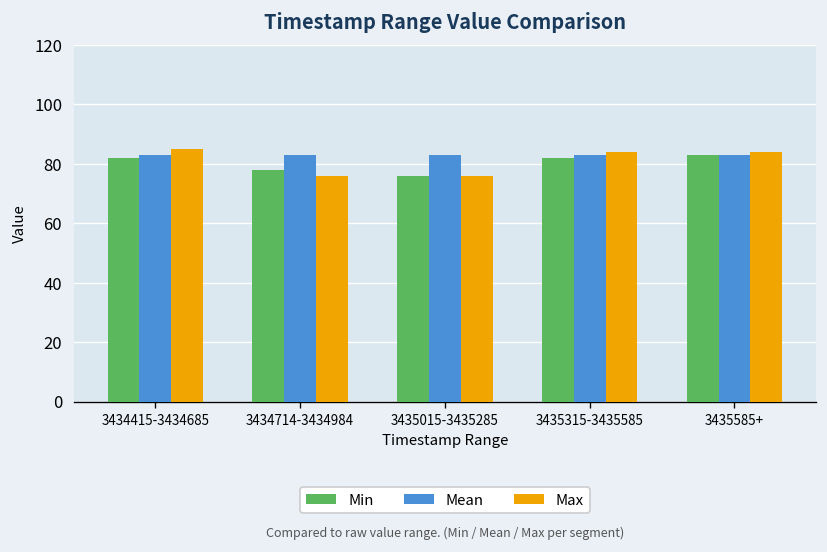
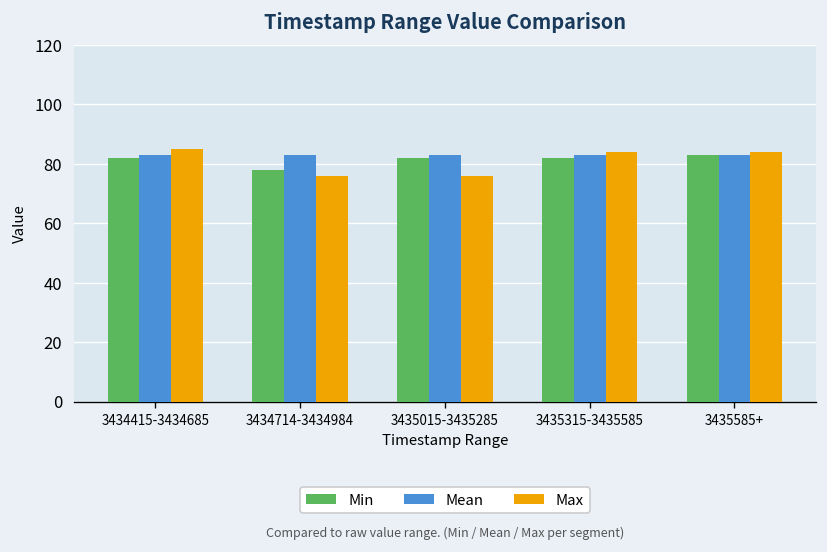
  {
    "Min": {
      "3434415-3434685": 82,
      "3434714-3434984": 78,
-     "3435015-3435285": 76,
+     "3435015-3435285": 82,
      "3435315-3435585": 82,
      "3435585+": 83
    },
    "Mean": {
      "3434415-3434685": 83,
      "3434714-3434984": 83,
      "3435015-3435285": 83,
      "3435315-3435585": 83,
      "3435585+": 83
    },
    "Max": {
      "3434415-3434685": 85,
      "3434714-3434984": 76,
      "3435015-3435285": 76,
      "3435315-3435585": 84,
      "3435585+": 84
    }
  }
